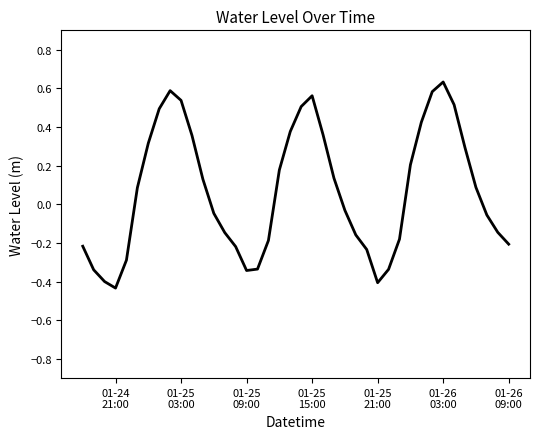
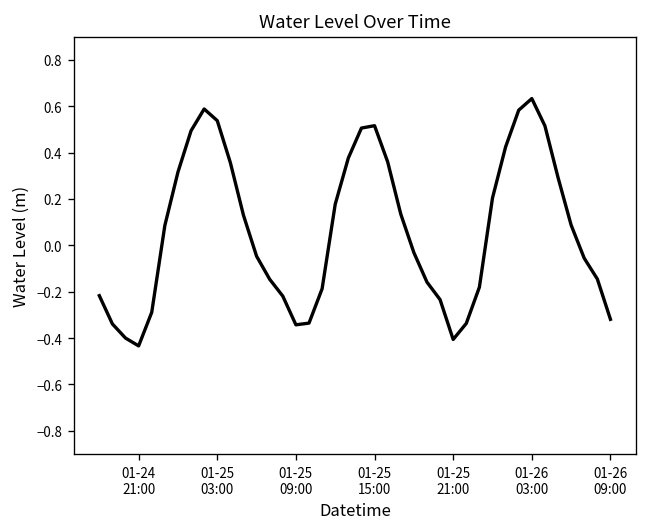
  {
    "01-24 21:00": -0.43,
    "01-25 03:00": 0.54,
    "01-25 09:00": -0.34,
-   "01-25 15:00": 0.56,
+   "01-25 15:00": 0.52,
    "01-25 21:00": -0.41,
    "01-26 03:00": 0.63,
-   "01-26 09:00": -0.21
+   "01-26 09:00": -0.32
  }
